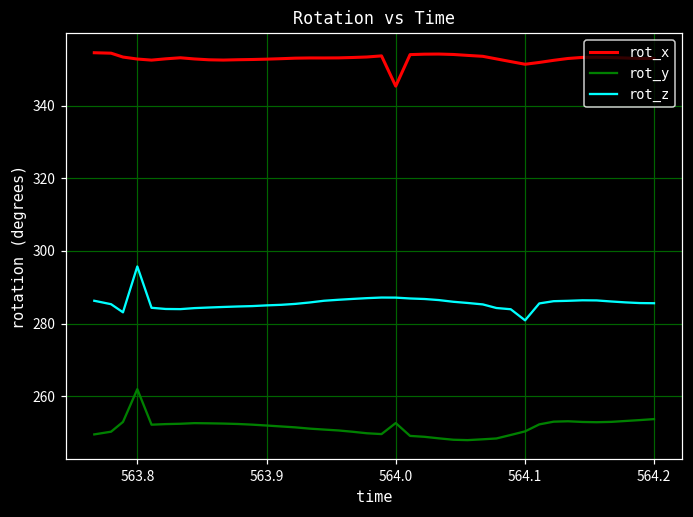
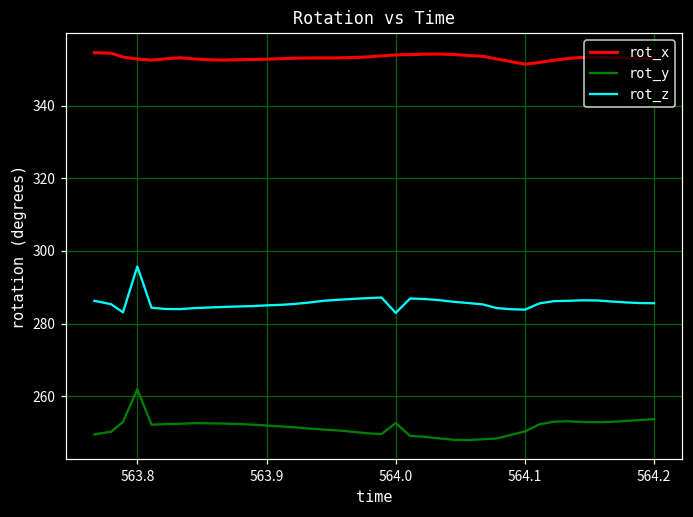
  {
    "rot_x": {
      "563.8": 353,
-     "564.0": 345,
+     "564.0": 354,
      "564.1": 351
    },
    "rot_y": {
      "563.8": 262,
      "564.0": 253,
      "564.1": 250
    },
    "rot_z": {
      "563.8": 296,
-     "564.0": 287,
-     "564.1": 281
+     "564.0": 283,
+     "564.1": 284
    }
  }
